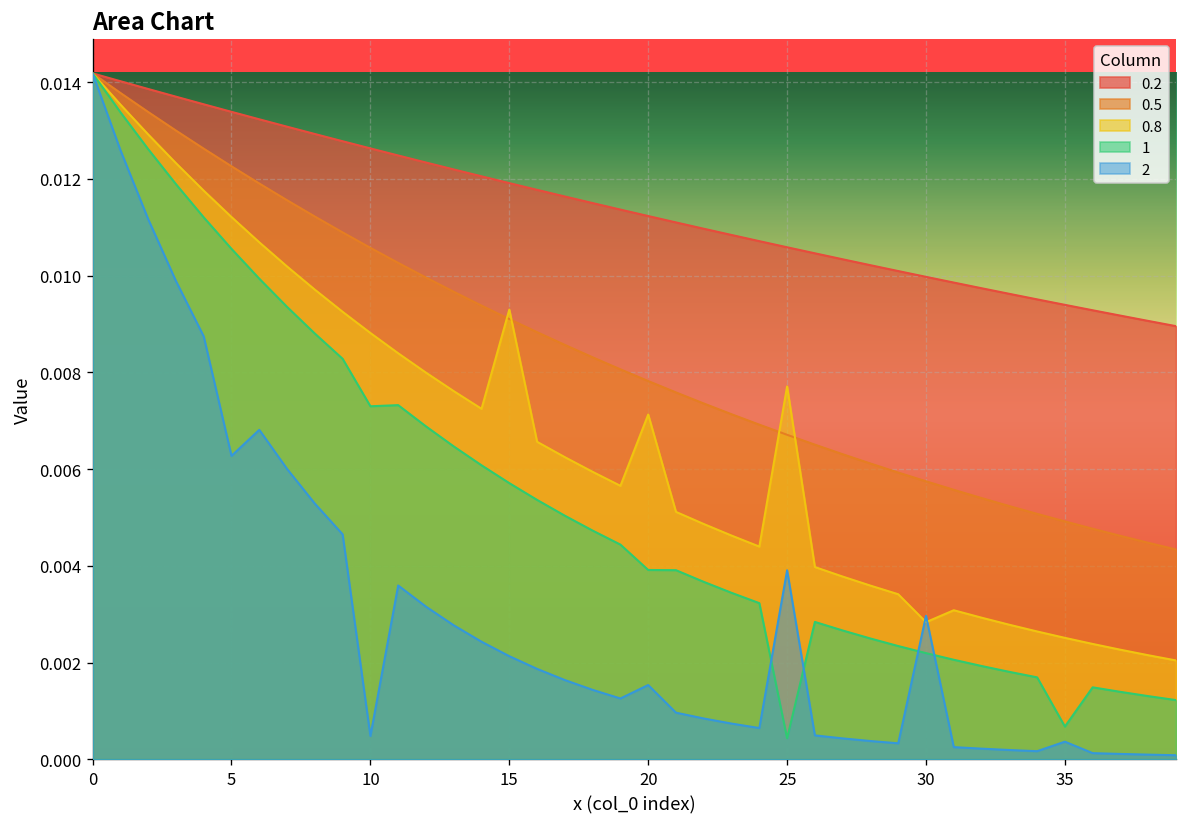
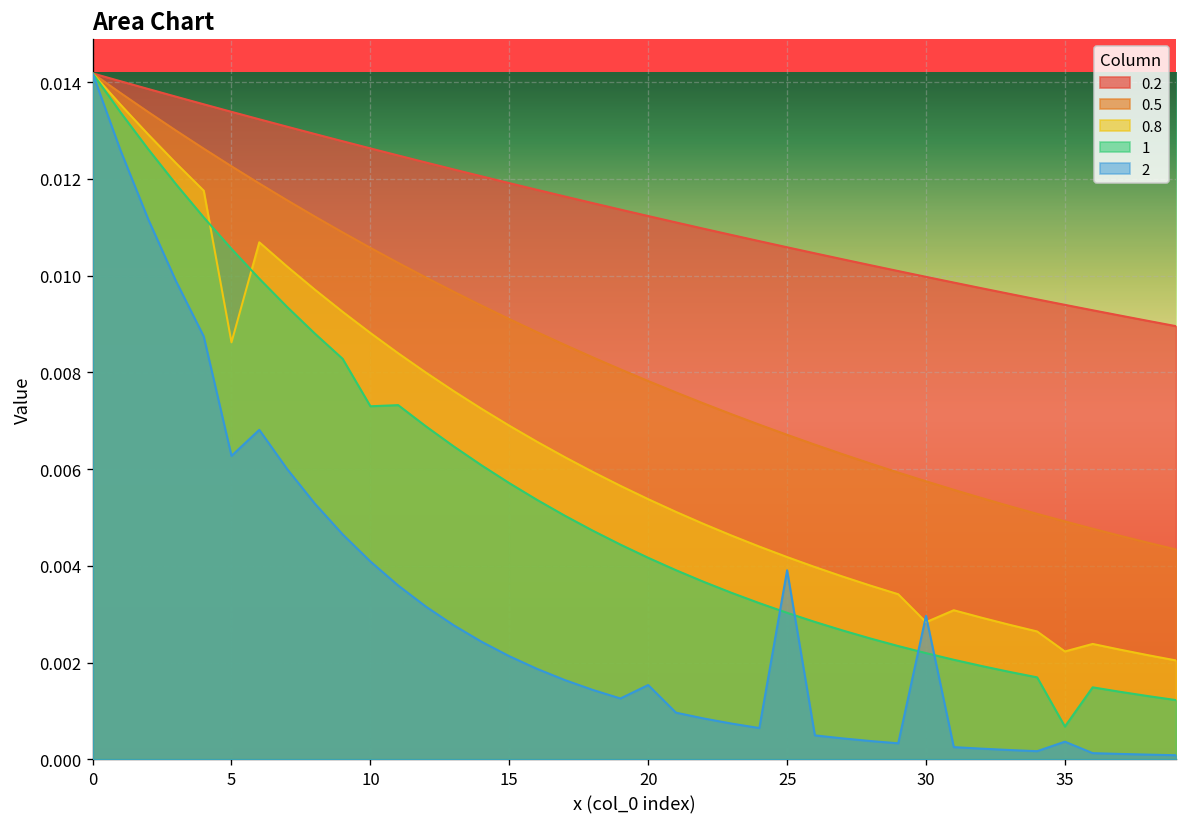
  {
    "0.8": {
-     "5": 0.0112,
+     "5": 0.0086,
      "10": 0.0088,
-     "15": 0.0093,
-     "20": 0.0071,
-     "25": 0.0077,
+     "15": 0.0069,
+     "20": 0.0054,
+     "25": 0.0042,
      "30": 0.0028,
-     "35": 0.0025
+     "35": 0.0022
    },
    "1": {
      "5": 0.0106,
      "10": 0.0073,
      "15": 0.0057,
-     "20": 0.0039,
-     "25": 0.0004,
+     "20": 0.0042,
+     "25": 0.0030,
      "30": 0.0022,
      "35": 0.0007
    },
    "2": {
      "5": 0.0063,
-     "10": 0.0005,
+     "10": 0.0041,
      "15": 0.0021,
      "20": 0.0015,
      "25": 0.0039,
      "30": 0.0030,
      "35": 0.0004
    }
  }
